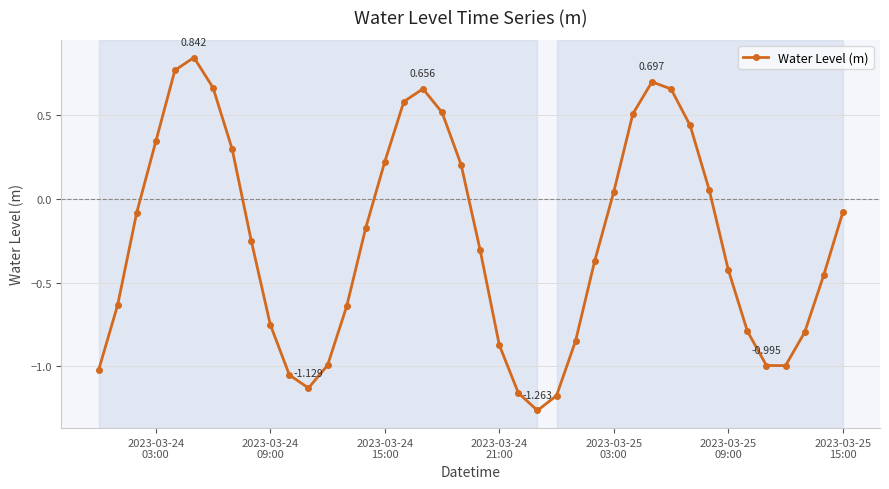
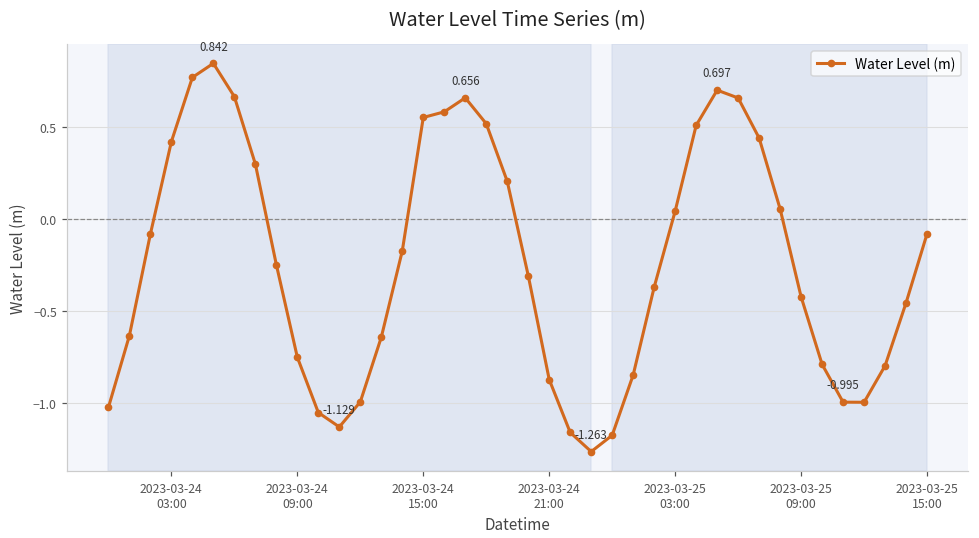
  {
-   "2023-03-24 03:00": 0.34,
+   "2023-03-24 03:00": 0.42,
    "2023-03-24 09:00": -0.75,
-   "2023-03-24 15:00": 0.22,
+   "2023-03-24 15:00": 0.55,
    "2023-03-24 21:00": -0.87,
    "2023-03-25 03:00": 0.04,
    "2023-03-25 09:00": -0.42,
    "2023-03-25 15:00": -0.08
  }
